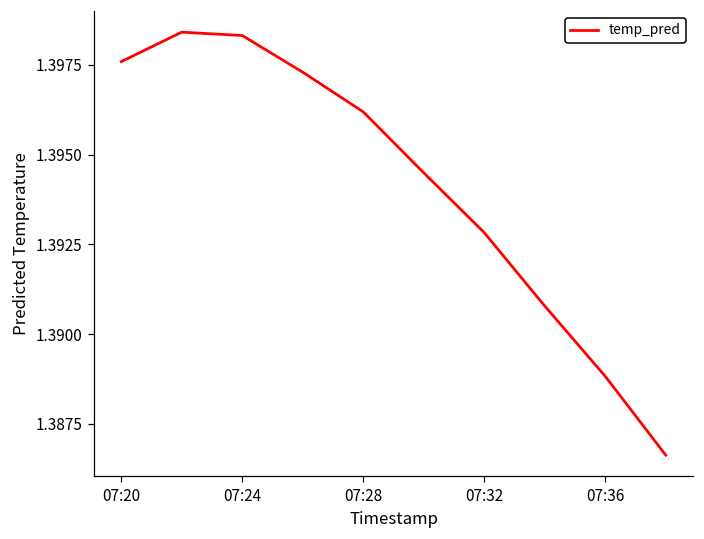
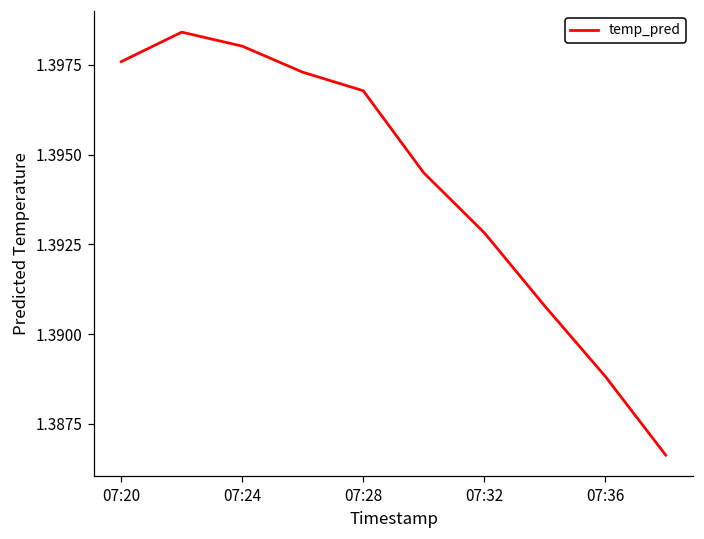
  {
    "07:20": 1.3976,
-   "07:24": 1.3983,
-   "07:28": 1.3962,
+   "07:24": 1.3980,
+   "07:28": 1.3968,
    "07:32": 1.3928,
    "07:36": 1.3888
  }
